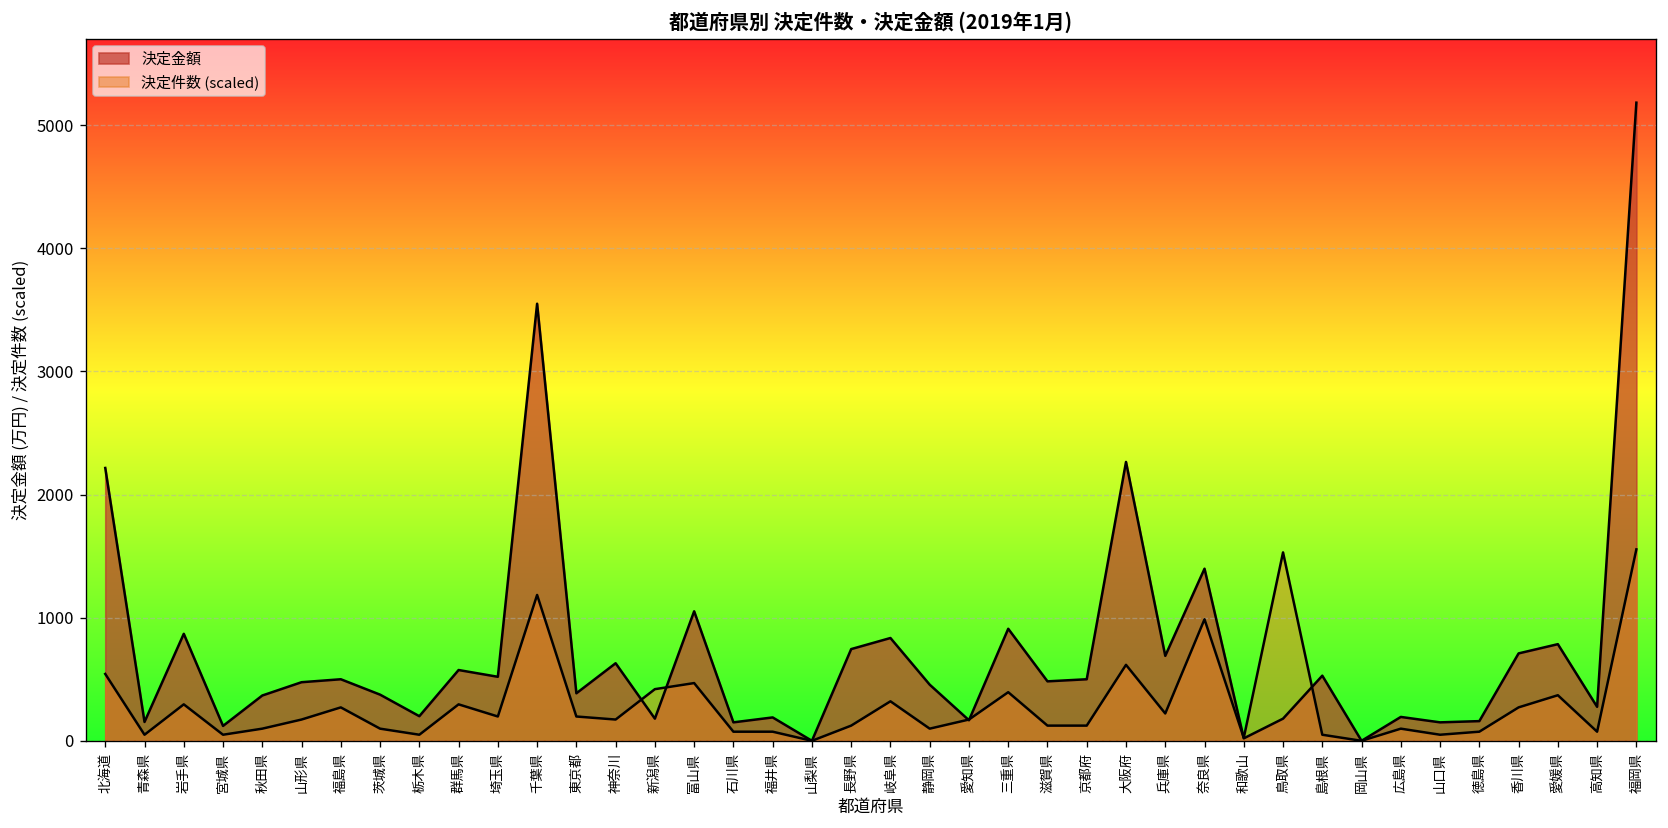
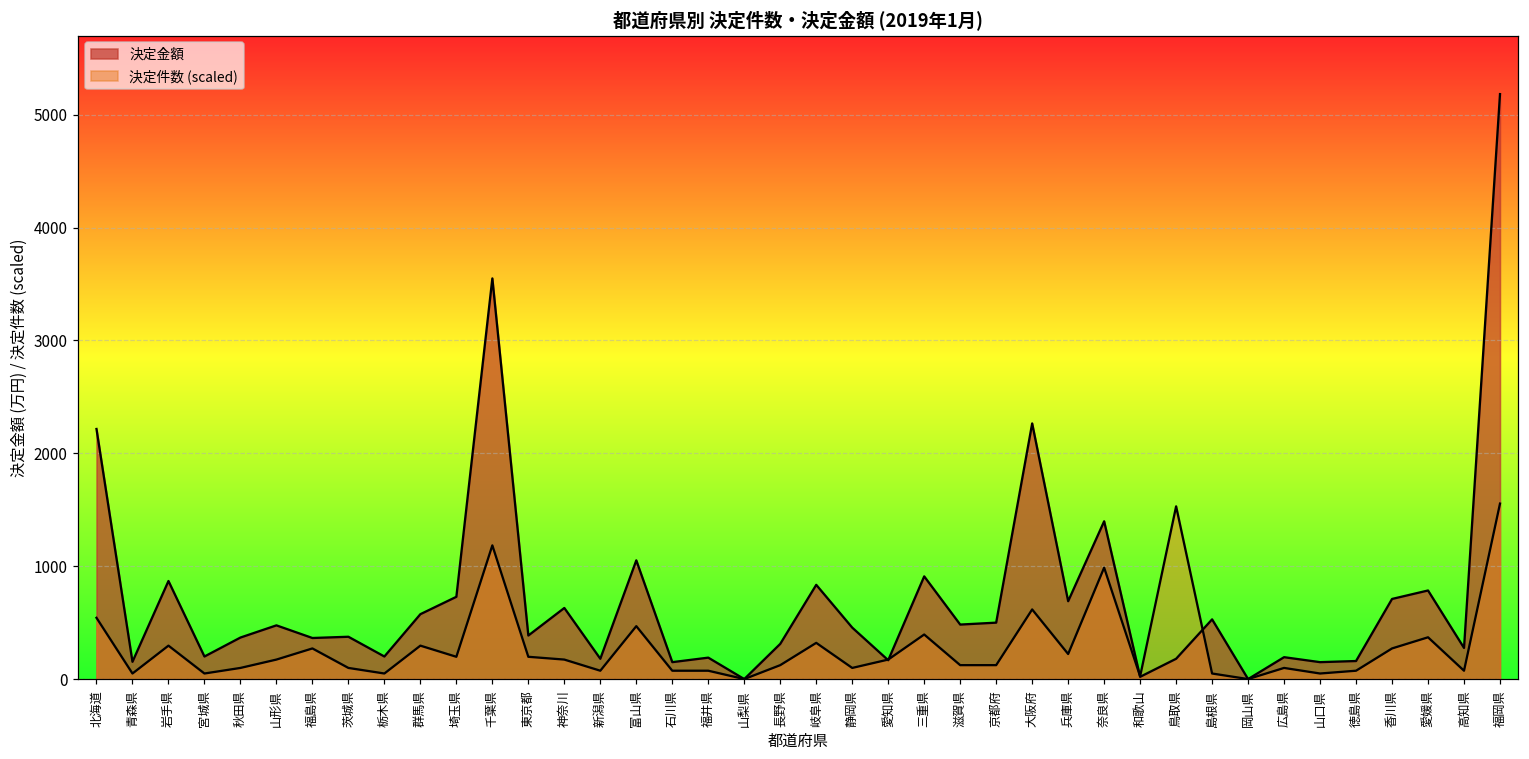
  {
    "決定金額": {
      "北海道": 2220,
      "青森県": 150,
      "岩手県": 870,
-     "宮城県": 120,
+     "宮城県": 200,
      "秋田県": 370,
      "山形県": 480,
-     "福島県": 500,
+     "福島県": 360,
      "茨城県": 380,
      "栃木県": 200,
      "群馬県": 580,
-     "埼玉県": 520,
+     "埼玉県": 730,
      "千葉県": 3550,
      "東京都": 390,
      "神奈川": 630,
      "新潟県": 180,
      "富山県": 1050,
      "石川県": 150,
      "福井県": 190,
-     "長野県": 750,
+     "長野県": 310,
      "岐阜県": 840,
      "静岡県": 460,
      "三重県": 910,
      "滋賀県": 480,
      "京都府": 500,
      "大阪府": 2270,
      "兵庫県": 690,
      "奈良県": 1400,
      "鳥取県": 180,
      "島根県": 530,
      "広島県": 190,
      "山口県": 150,
      "徳島県": 160,
      "香川県": 710,
      "愛媛県": 790,
      "高知県": 280,
      "福岡県": 5180
    },
    "決定件数 (scaled)": {
      "北海道": 540,
      "青森県": 50,
      "岩手県": 300,
      "宮城県": 50,
      "秋田県": 100,
      "山形県": 170,
      "福島県": 270,
      "茨城県": 100,
      "栃木県": 50,
      "群馬県": 300,
      "埼玉県": 200,
      "千葉県": 1180,
      "東京都": 200,
      "神奈川": 170,
-     "新潟県": 420,
+     "新潟県": 70,
      "富山県": 470,
      "石川県": 70,
      "福井県": 70,
      "長野県": 120,
      "岐阜県": 320,
      "静岡県": 100,
      "三重県": 390,
      "滋賀県": 120,
      "京都府": 120,
      "大阪府": 620,
      "兵庫県": 220,
      "奈良県": 990,
      "鳥取県": 1530,
      "島根県": 50,
      "広島県": 100,
      "山口県": 50,
      "徳島県": 70,
      "香川県": 270,
      "愛媛県": 370,
      "高知県": 70,
      "福岡県": 1550
    }
  }
